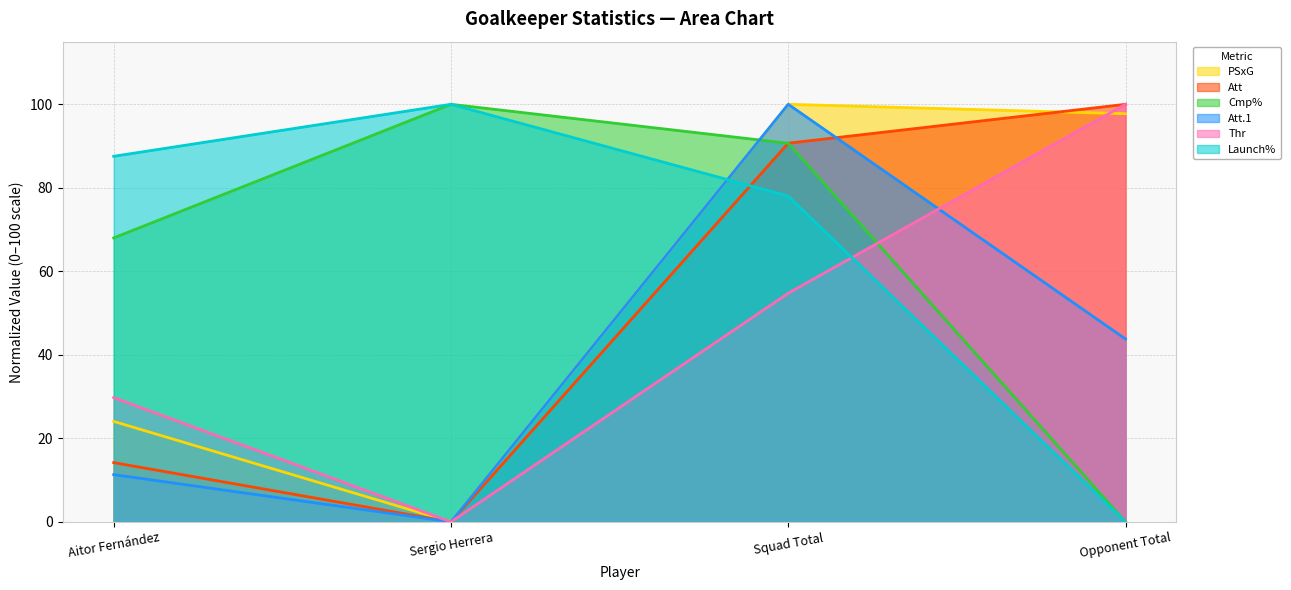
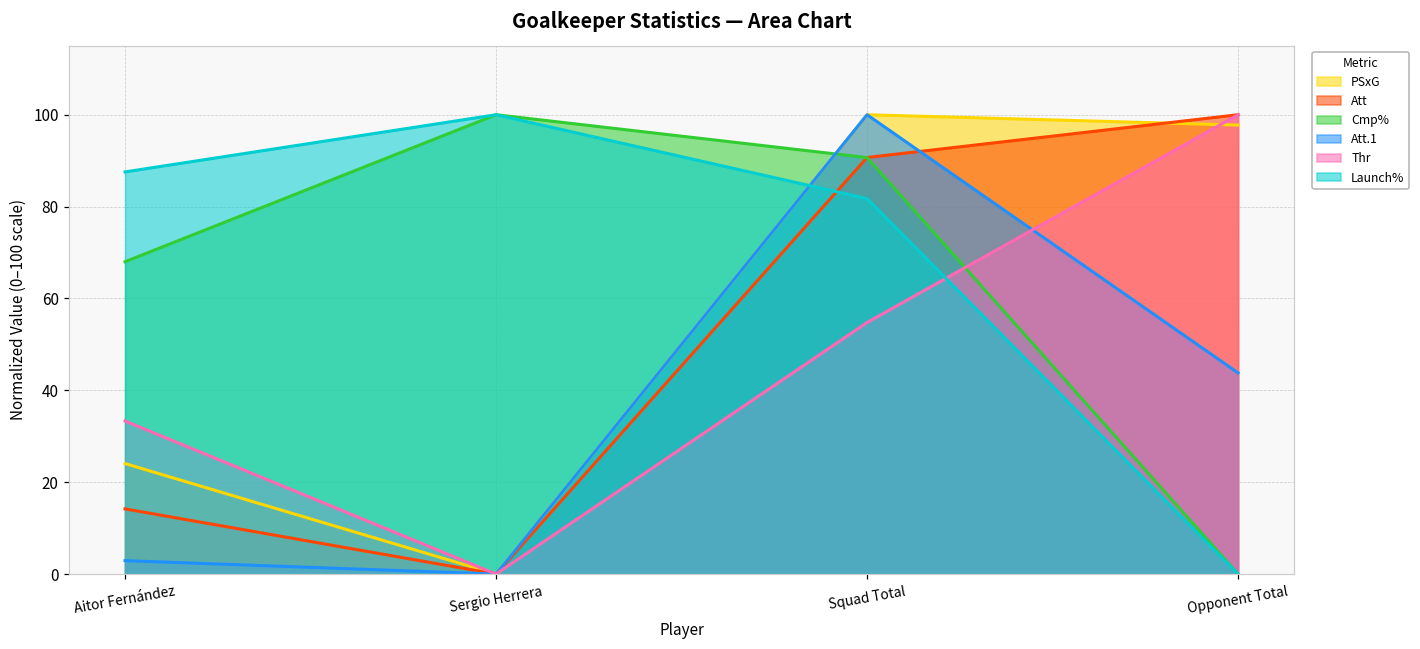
  {
    "PSxG": {
      "Aitor Fernández": 24,
      "Opponent Total": 98
    },
    "Att": {
      "Aitor Fernández": 14
    },
    "Cmp%": {
      "Aitor Fernández": 68
    },
    "Att.1": {
-     "Aitor Fernández": 11,
+     "Aitor Fernández": 3,
      "Opponent Total": 44
    },
    "Thr": {
-     "Aitor Fernández": 30,
+     "Aitor Fernández": 33,
      "Squad Total": 55
    },
    "Launch%": {
      "Aitor Fernández": 88,
-     "Squad Total": 78
+     "Squad Total": 82
    }
  }
